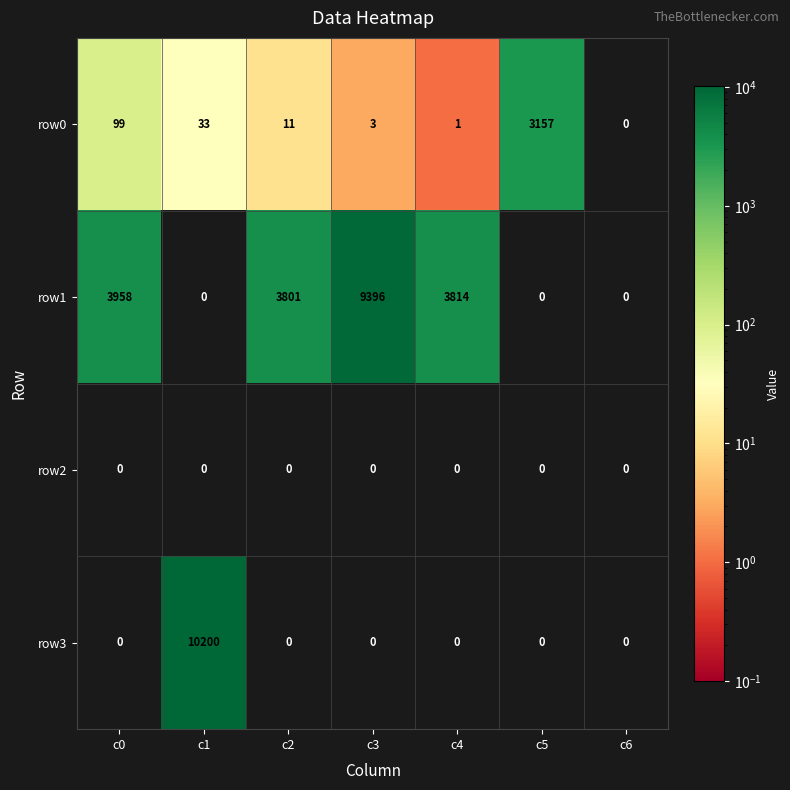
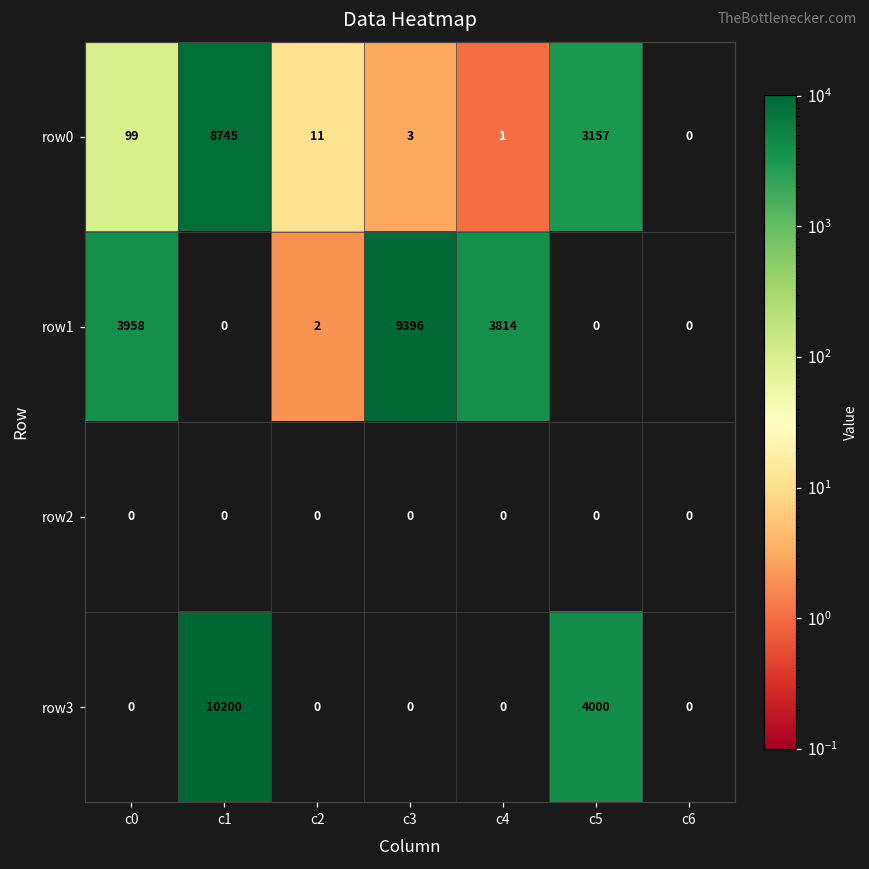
  {
    "row0": {
      "c0": 99,
-     "c1": 33,
+     "c1": 8745,
      "c2": 11,
      "c3": 3,
      "c4": 1,
      "c5": 3157,
      "c6": 0
    },
    "row1": {
      "c0": 3958,
      "c1": 0,
-     "c2": 3801,
+     "c2": 2,
      "c3": 9396,
      "c4": 3814,
      "c5": 0,
      "c6": 0
    },
    "row2": {
      "c0": 0,
      "c1": 0,
      "c2": 0,
      "c3": 0,
      "c4": 0,
      "c5": 0,
      "c6": 0
    },
    "row3": {
      "c0": 0,
      "c1": 10200,
      "c2": 0,
      "c3": 0,
      "c4": 0,
-     "c5": 0,
+     "c5": 4000,
      "c6": 0
    }
  }
